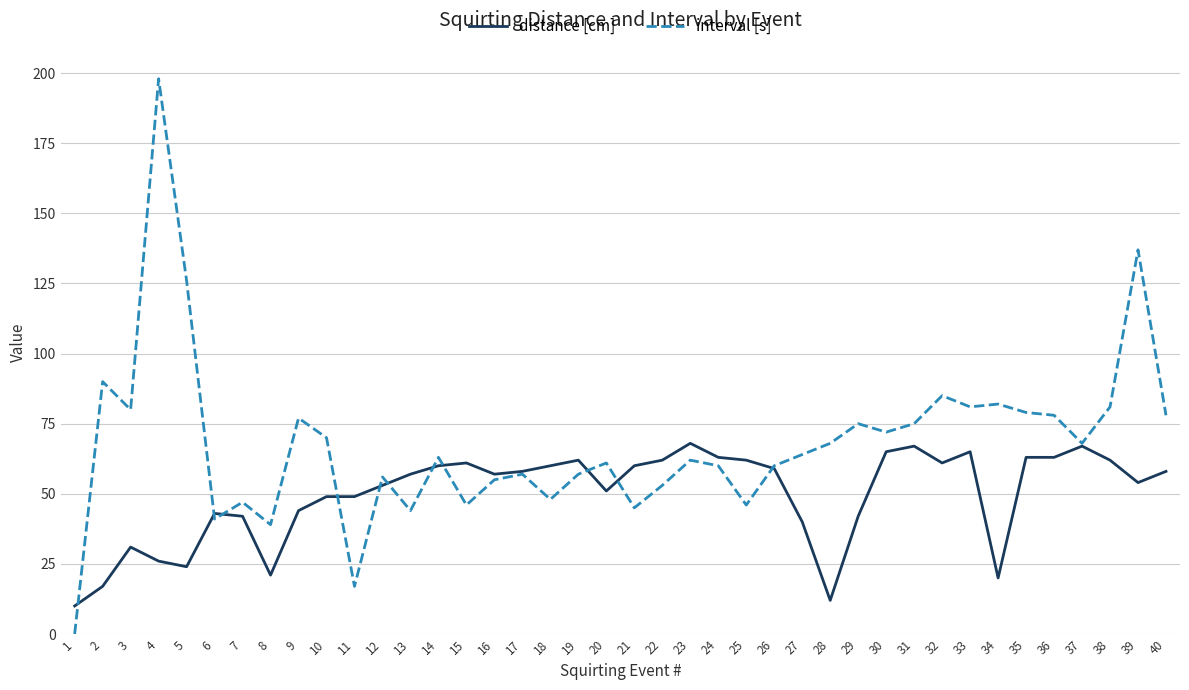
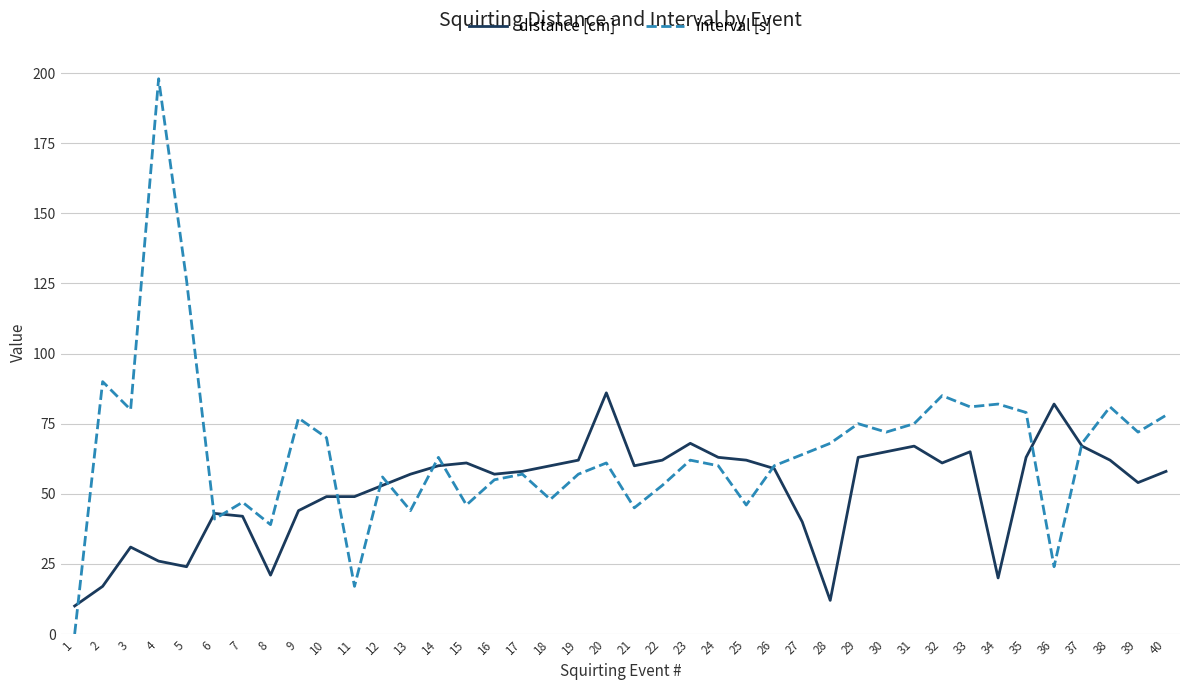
  {
    "distance [cm]": {
      "1": 10,
      "2": 17,
      "3": 31,
      "4": 26,
      "5": 24,
      "6": 43,
      "7": 42,
      "8": 21,
      "9": 44,
      "10": 49,
      "11": 49,
      "12": 53,
      "13": 57,
      "14": 60,
      "15": 61,
      "16": 57,
      "17": 58,
      "18": 60,
      "19": 62,
-     "20": 51,
+     "20": 86,
      "21": 60,
      "22": 62,
      "23": 68,
      "24": 63,
      "25": 62,
      "26": 59,
      "27": 40,
      "28": 12,
-     "29": 42,
+     "29": 63,
      "30": 65,
      "31": 67,
      "32": 61,
      "33": 65,
      "34": 20,
      "35": 63,
-     "36": 63,
+     "36": 82,
      "37": 67,
      "38": 62,
      "39": 54,
      "40": 58
    },
    "interval [s]": {
      "1": 0,
      "2": 90,
      "3": 80,
      "4": 198,
      "5": 126,
      "6": 41,
      "7": 47,
      "8": 39,
      "9": 77,
      "10": 70,
      "11": 17,
      "12": 56,
      "13": 44,
      "14": 63,
      "15": 46,
      "16": 55,
      "17": 57,
      "18": 48,
      "19": 57,
      "20": 61,
      "21": 45,
      "22": 53,
      "23": 62,
      "24": 60,
      "25": 46,
      "26": 60,
      "27": 64,
      "28": 68,
      "29": 75,
      "30": 72,
      "31": 75,
      "32": 85,
      "33": 81,
      "34": 82,
      "35": 79,
-     "36": 78,
+     "36": 24,
      "37": 68,
      "38": 81,
-     "39": 137,
+     "39": 72,
      "40": 78
    }
  }
